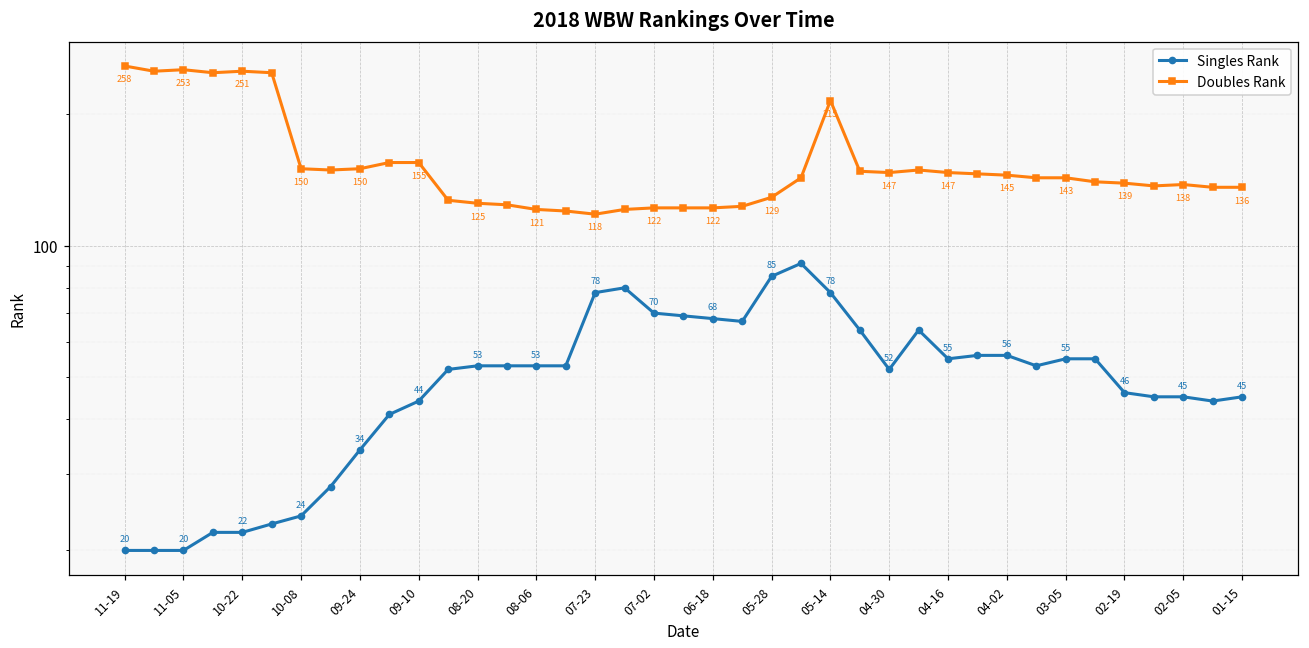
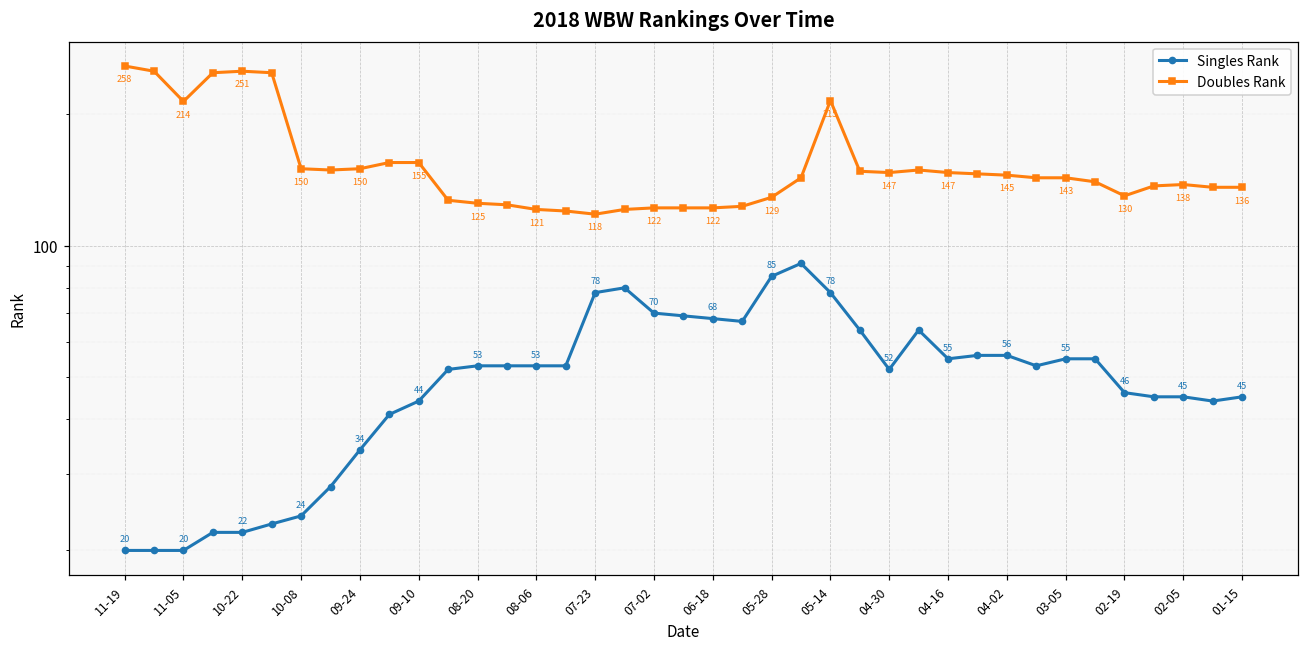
  {
    "Singles Rank": {
      "11-19": 20,
      "11-05": 20,
      "10-22": 22,
      "10-08": 24,
      "09-24": 34,
      "09-10": 44,
      "08-20": 53,
      "08-06": 53,
      "07-23": 78,
      "07-02": 70,
      "06-18": 68,
      "05-28": 85,
      "05-14": 78,
      "04-30": 52,
      "04-16": 55,
      "04-02": 56,
      "03-05": 55,
      "02-19": 46,
      "02-05": 45,
      "01-15": 45
    },
    "Doubles Rank": {
      "11-19": 258,
-     "11-05": 253,
+     "11-05": 214,
      "10-22": 251,
      "10-08": 150,
      "09-24": 150,
      "09-10": 155,
      "08-20": 125,
      "08-06": 121,
      "07-23": 118,
      "07-02": 122,
      "06-18": 122,
      "05-28": 129,
      "05-14": 215,
      "04-30": 147,
      "04-16": 147,
      "04-02": 145,
      "03-05": 143,
-     "02-19": 139,
+     "02-19": 130,
      "02-05": 138,
      "01-15": 136
    }
  }
